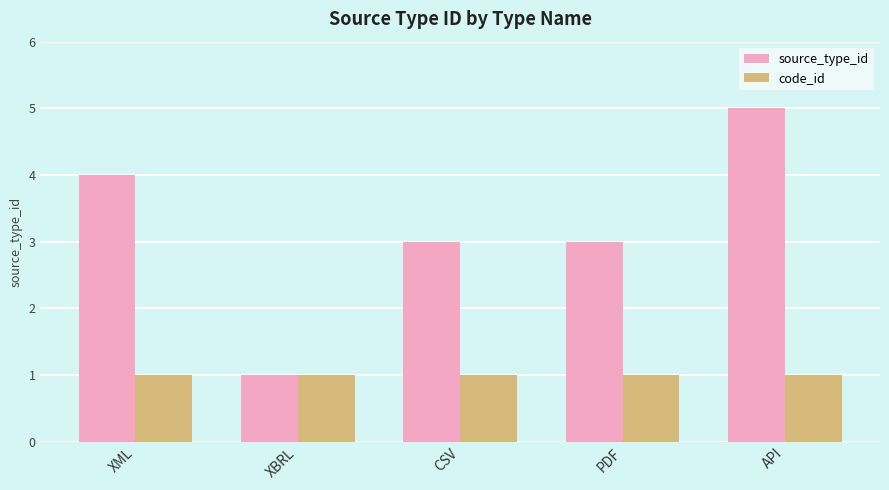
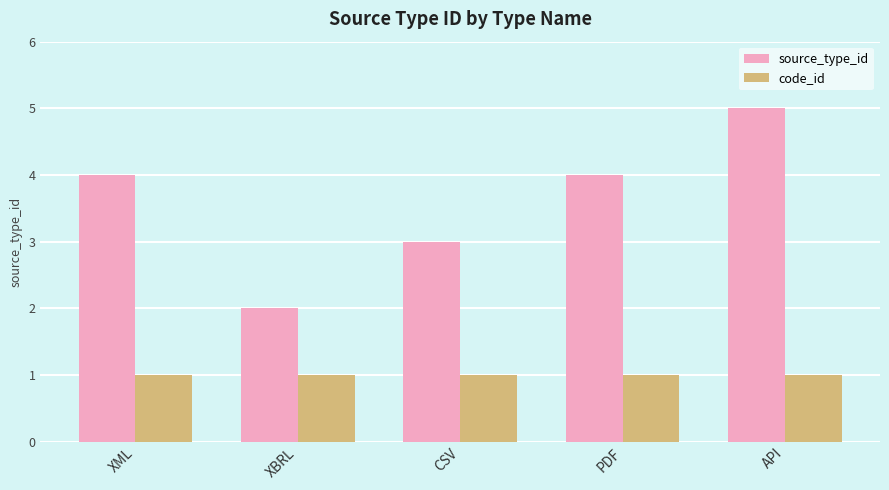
  {
    "source_type_id": {
      "XML": 4,
-     "XBRL": 1,
+     "XBRL": 2,
      "CSV": 3,
-     "PDF": 3,
+     "PDF": 4,
      "API": 5
    },
    "code_id": {
      "XML": 1,
      "XBRL": 1,
      "CSV": 1,
      "PDF": 1,
      "API": 1
    }
  }
